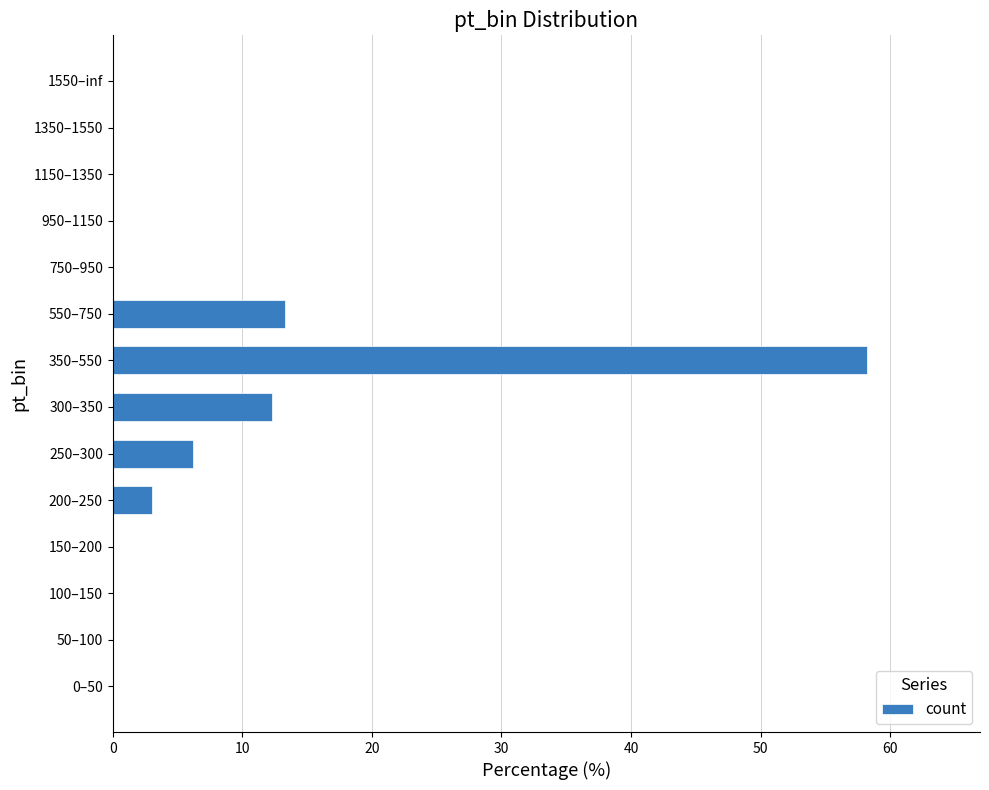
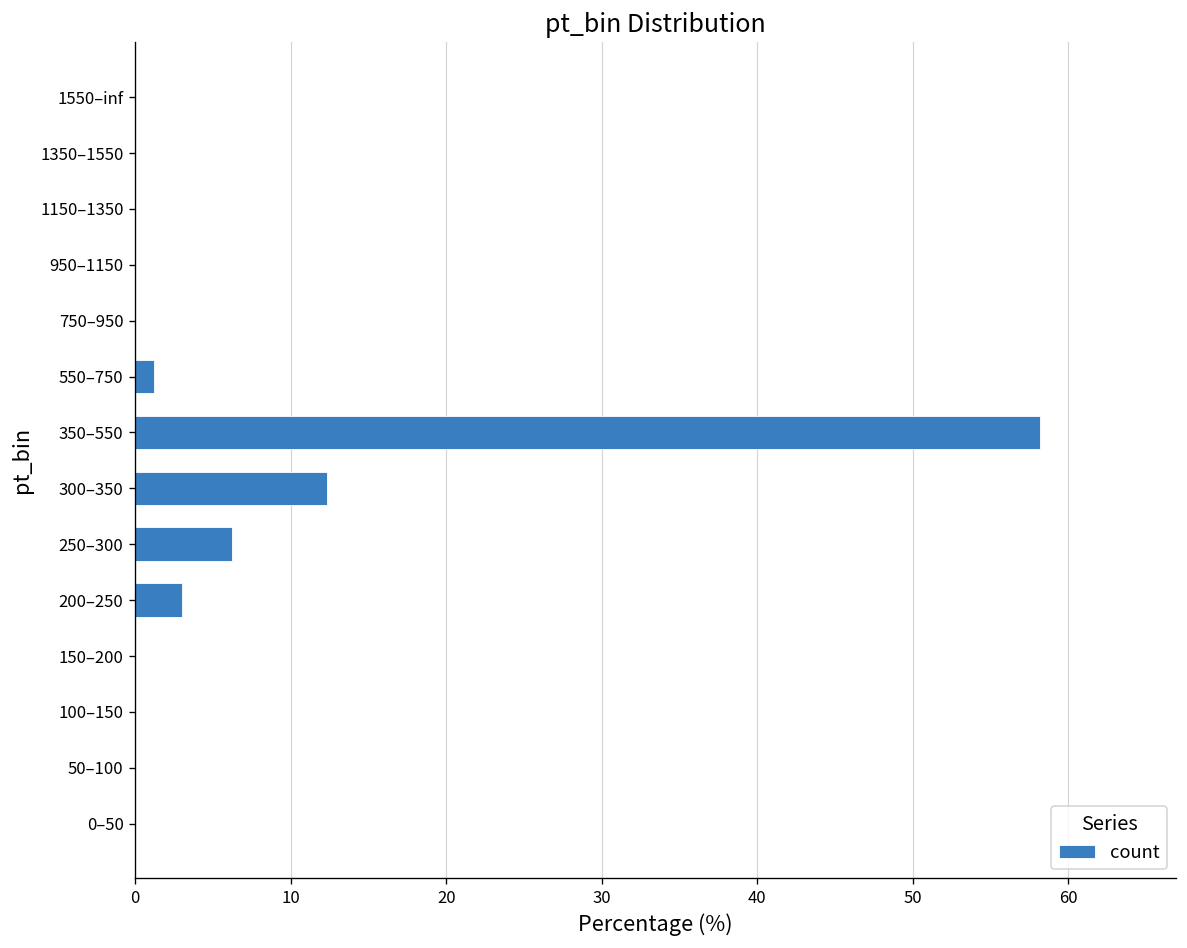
  {
    "1550–inf": 0.0,
    "1350–1550": 0.0,
    "1150–1350": 0.0,
    "950–1150": 0.0,
    "750–950": 0.0,
-   "550–750": 13.3,
+   "550–750": 1.2,
    "350–550": 58.2,
    "300–350": 12.3,
    "250–300": 6.2,
    "200–250": 3.0,
    "150–200": 0.0,
    "100–150": 0.0,
    "50–100": 0.0,
    "0–50": 0.0
  }
